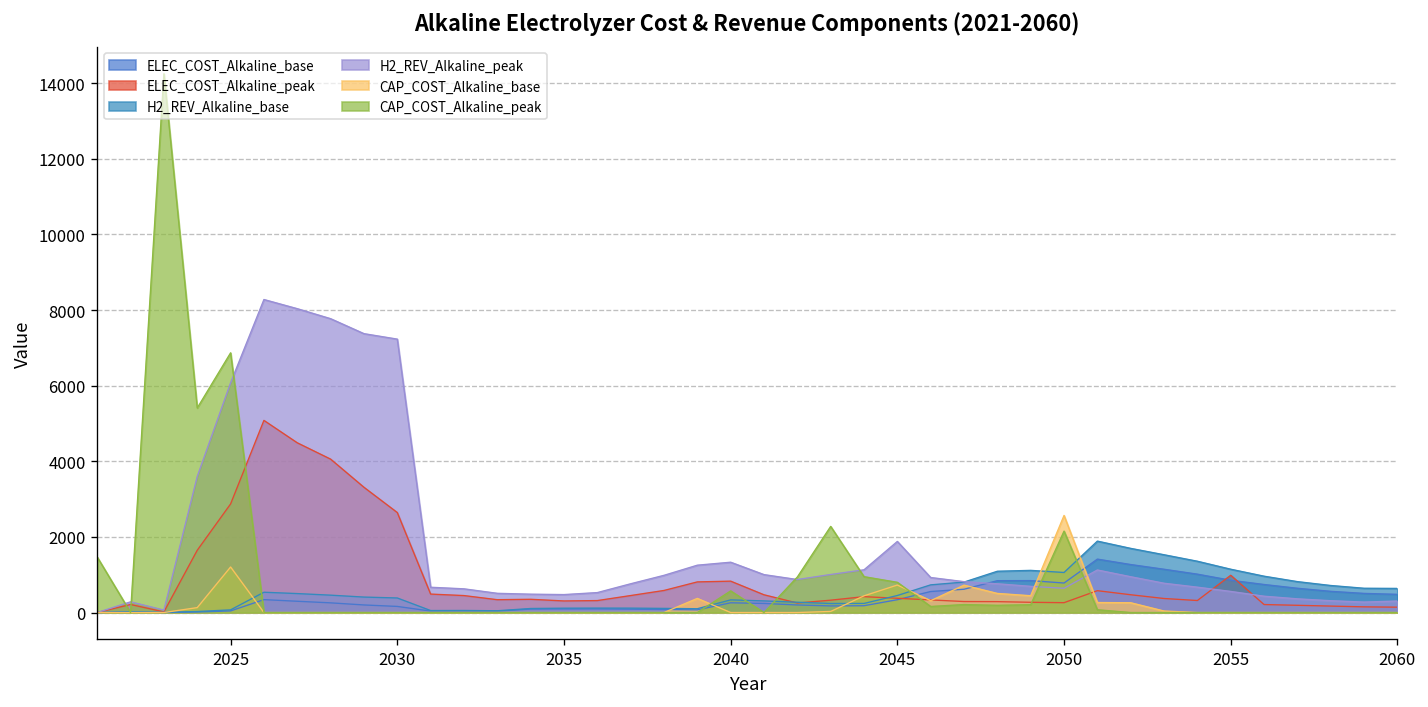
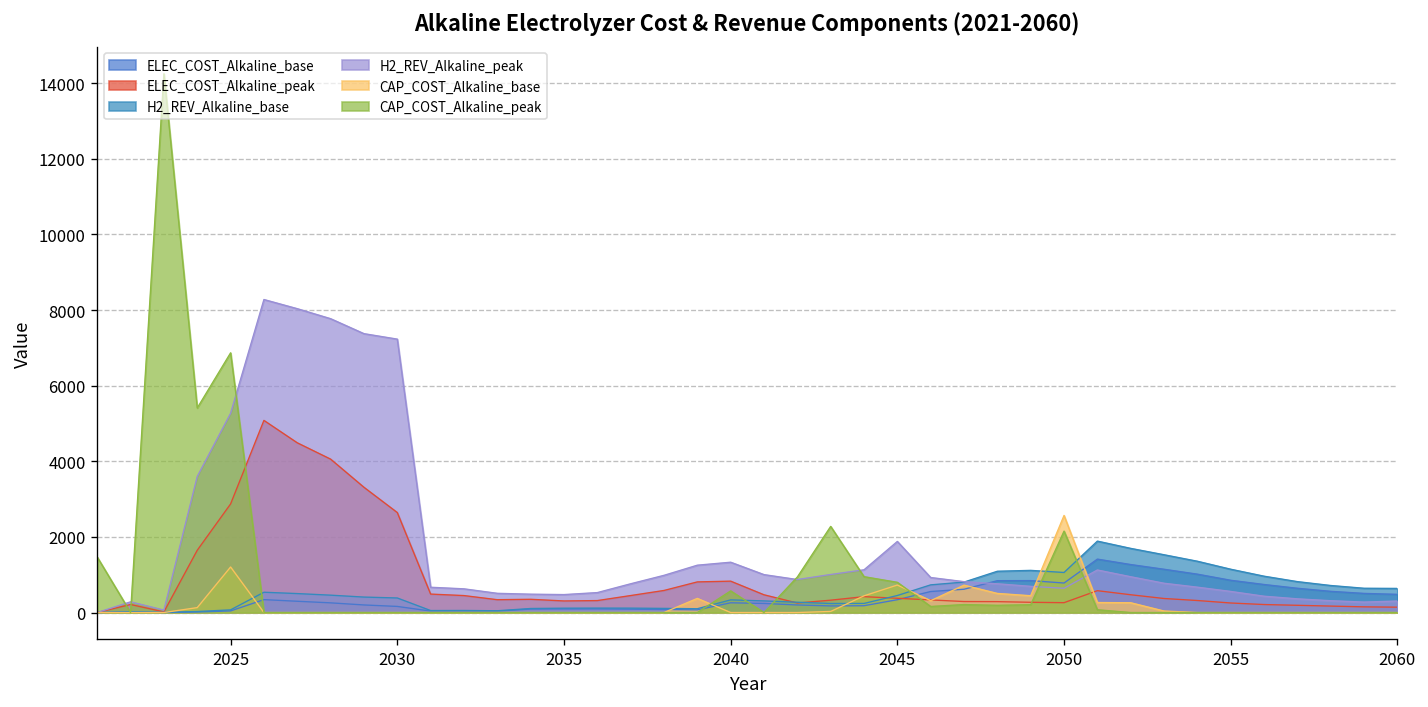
  {
    "ELEC_COST_Alkaline_peak": {
      "2025": 2900,
      "2030": 2600,
      "2035": 300,
      "2040": 800,
      "2050": 300,
-     "2055": 1000,
+     "2055": 300,
      "2060": 100
    },
    "H2_REV_Alkaline_peak": {
-     "2025": 6100,
+     "2025": 5300,
      "2030": 7200,
      "2035": 500,
      "2040": 1300,
      "2045": 1900,
      "2050": 600,
      "2055": 600,
      "2060": 300
    },
    "CAP_COST_Alkaline_base": {
      "2025": 1200,
      "2040": 0,
      "2050": 2600
    },
    "CAP_COST_Alkaline_peak": {
      "2025": 6900,
      "2040": 600,
      "2050": 2200
    }
  }
